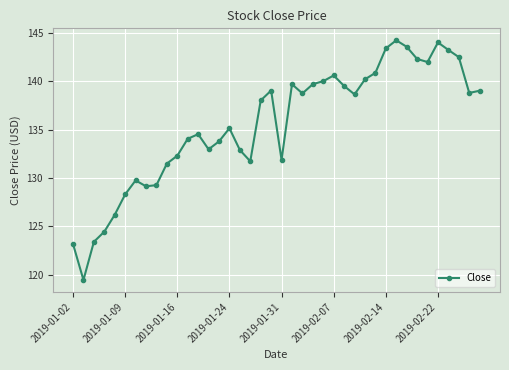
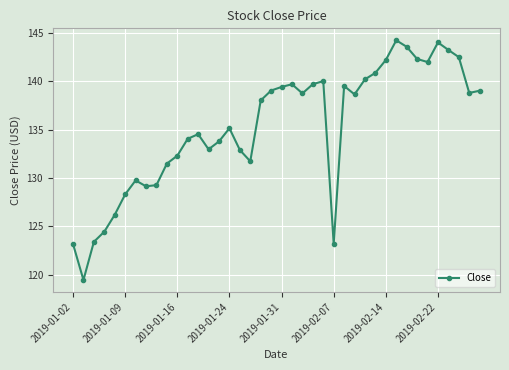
  {
    "2019-01-02": 123,
    "2019-01-09": 128,
    "2019-01-16": 132,
    "2019-01-24": 135,
-   "2019-01-31": 132,
-   "2019-02-07": 141,
-   "2019-02-14": 143,
+   "2019-01-31": 139,
+   "2019-02-07": 123,
+   "2019-02-14": 142,
    "2019-02-22": 144
  }
